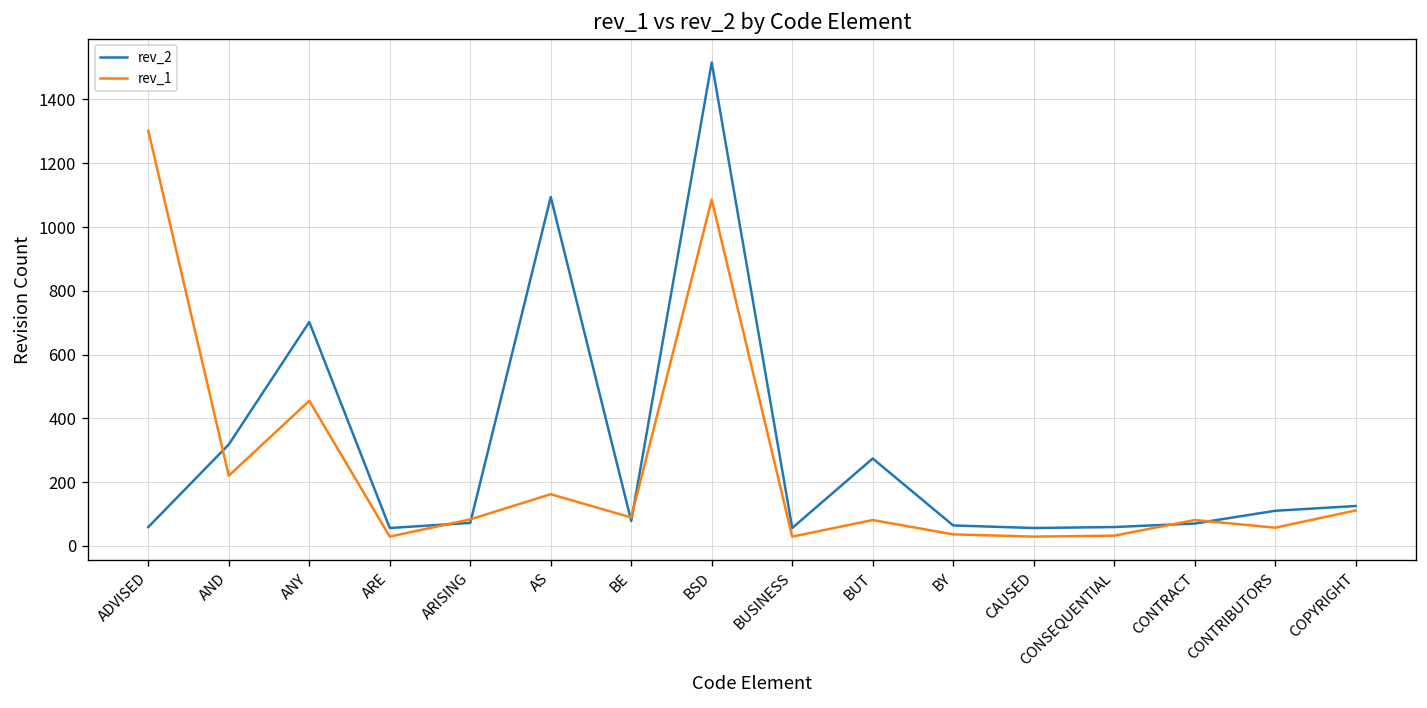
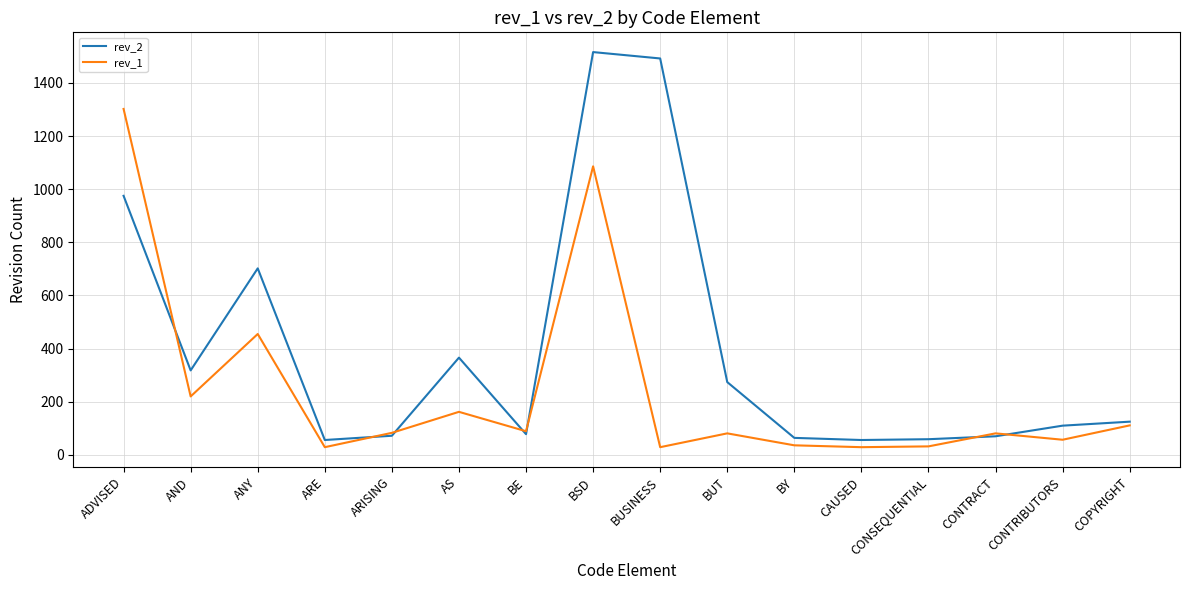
  {
    "rev_2": {
-     "ADVISED": 60,
+     "ADVISED": 980,
      "AND": 320,
      "ANY": 700,
      "ARE": 60,
      "ARISING": 70,
-     "AS": 1090,
+     "AS": 370,
      "BE": 80,
      "BSD": 1520,
-     "BUSINESS": 60,
+     "BUSINESS": 1490,
      "BUT": 270,
      "BY": 60,
      "CAUSED": 60,
      "CONSEQUENTIAL": 60,
      "CONTRACT": 70,
      "CONTRIBUTORS": 110,
      "COPYRIGHT": 130
    },
    "rev_1": {
      "ADVISED": 1300,
      "AND": 220,
      "ANY": 460,
      "ARE": 30,
      "ARISING": 80,
      "AS": 160,
      "BE": 90,
      "BSD": 1090,
      "BUSINESS": 30,
      "BUT": 80,
      "BY": 40,
      "CAUSED": 30,
      "CONSEQUENTIAL": 30,
      "CONTRACT": 80,
      "CONTRIBUTORS": 60,
      "COPYRIGHT": 110
    }
  }
